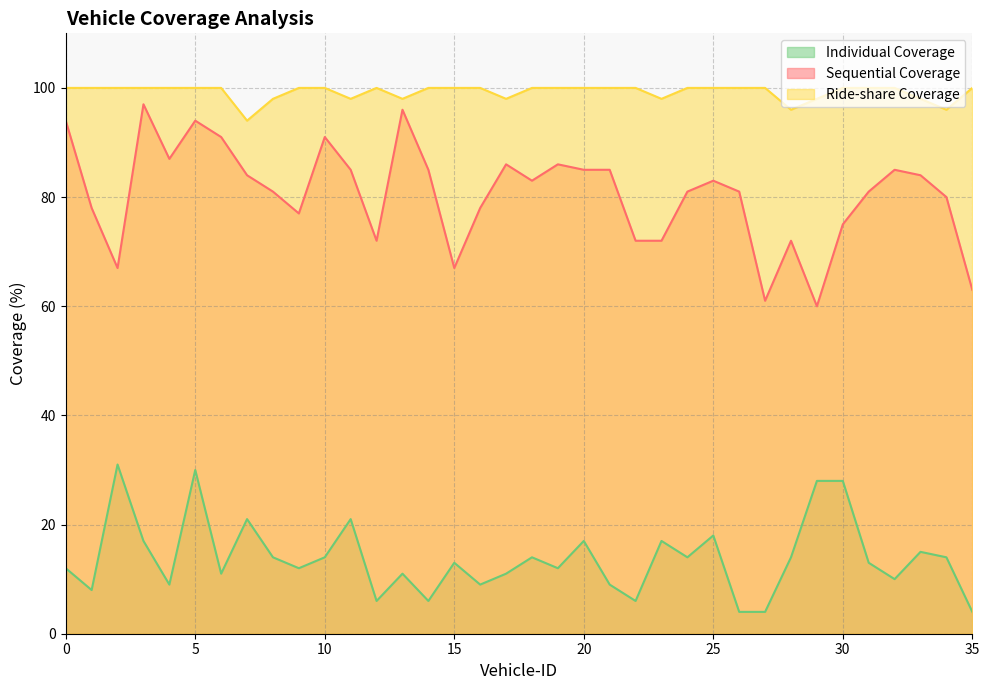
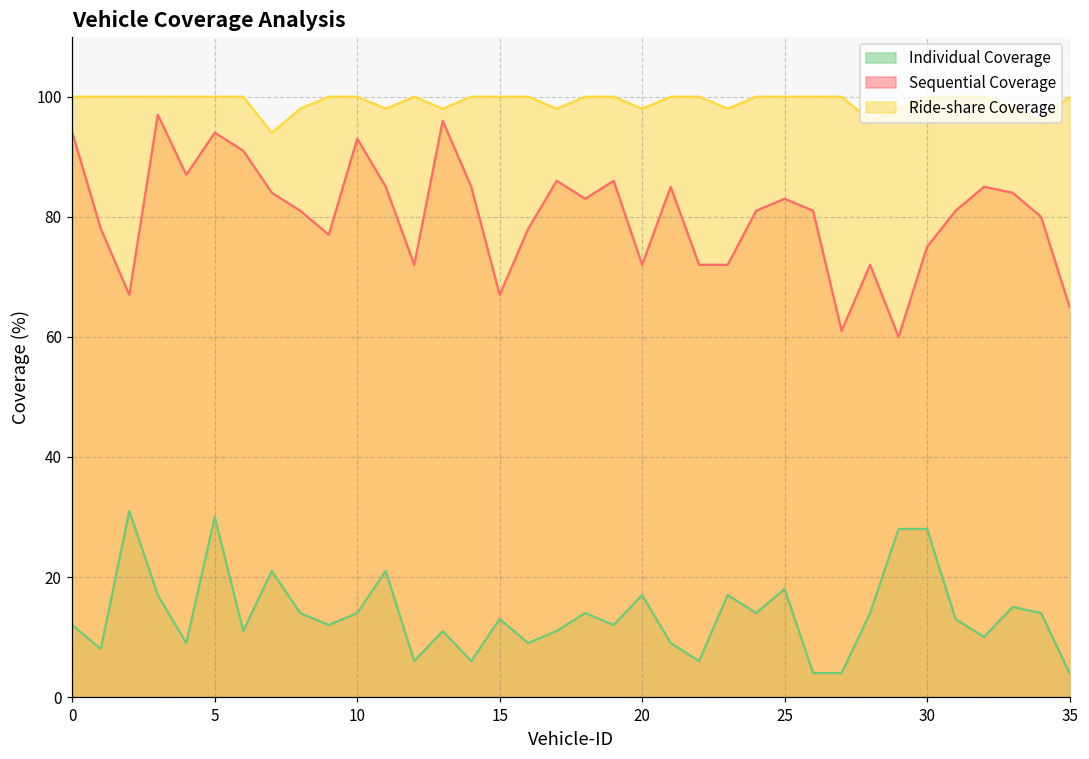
  {
    "Individual Coverage": {
      "0": 12,
      "5": 30,
      "10": 14,
      "15": 13,
      "20": 17,
      "25": 18,
      "30": 28,
      "35": 4
    },
    "Sequential Coverage": {
      "0": 94,
      "5": 94,
-     "10": 91,
+     "10": 93,
      "15": 67,
-     "20": 85,
+     "20": 72,
      "25": 83,
      "30": 75,
-     "35": 63
+     "35": 65
    },
    "Ride-share Coverage": {
      "0": 100,
      "5": 100,
      "10": 100,
      "15": 100,
-     "20": 100,
+     "20": 98,
      "25": 100,
      "35": 100
    }
  }
